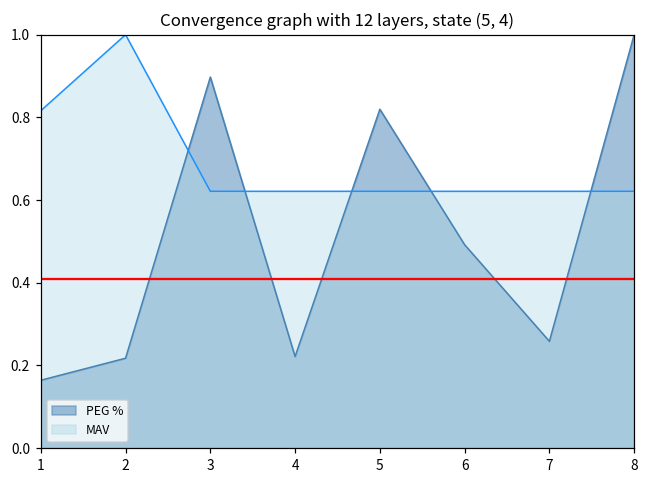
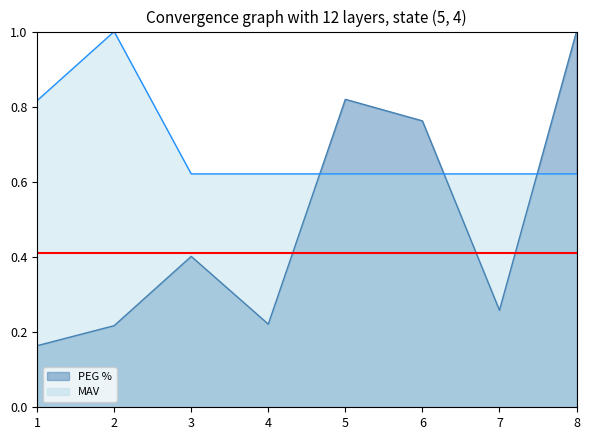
  {
    "PEG %": {
      "1": 0.16,
      "2": 0.22,
-     "3": 0.90,
+     "3": 0.40,
      "4": 0.22,
      "5": 0.82,
-     "6": 0.49,
+     "6": 0.76,
      "7": 0.26,
      "8": 1.00
    },
    "MAV": {
      "1": 0.82,
      "2": 1.00,
      "3": 0.62,
      "4": 0.62,
      "5": 0.62,
      "6": 0.62,
      "7": 0.62,
      "8": 0.62
    }
  }
